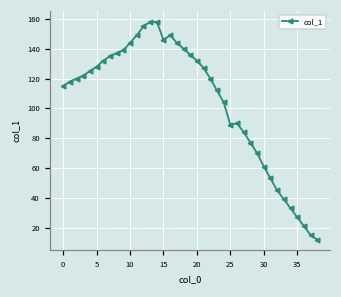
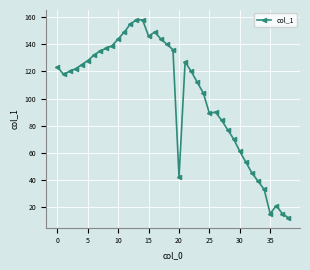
  {
-   "0": 115,
+   "0": 123,
    "5": 128,
    "10": 144,
    "15": 146,
-   "20": 132,
+   "20": 42,
    "25": 89,
    "30": 61,
-   "35": 27
+   "35": 15
  }
